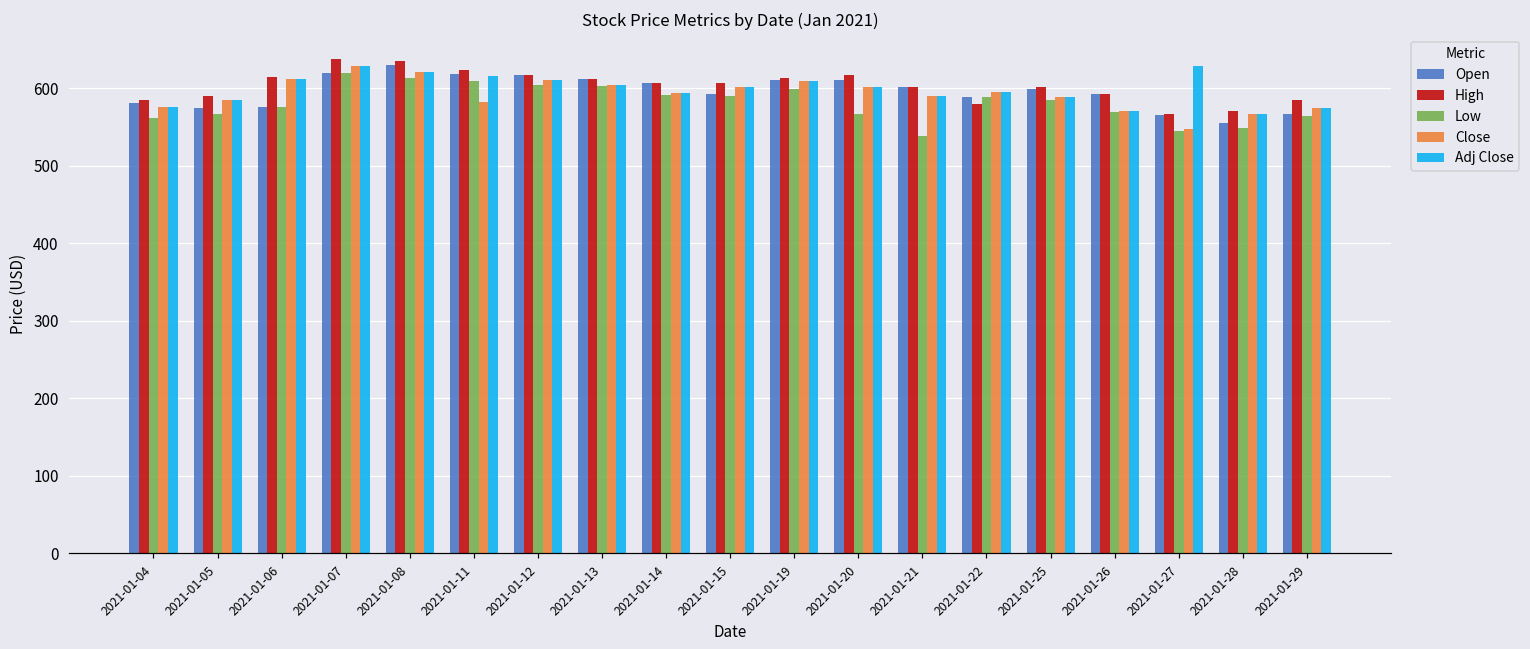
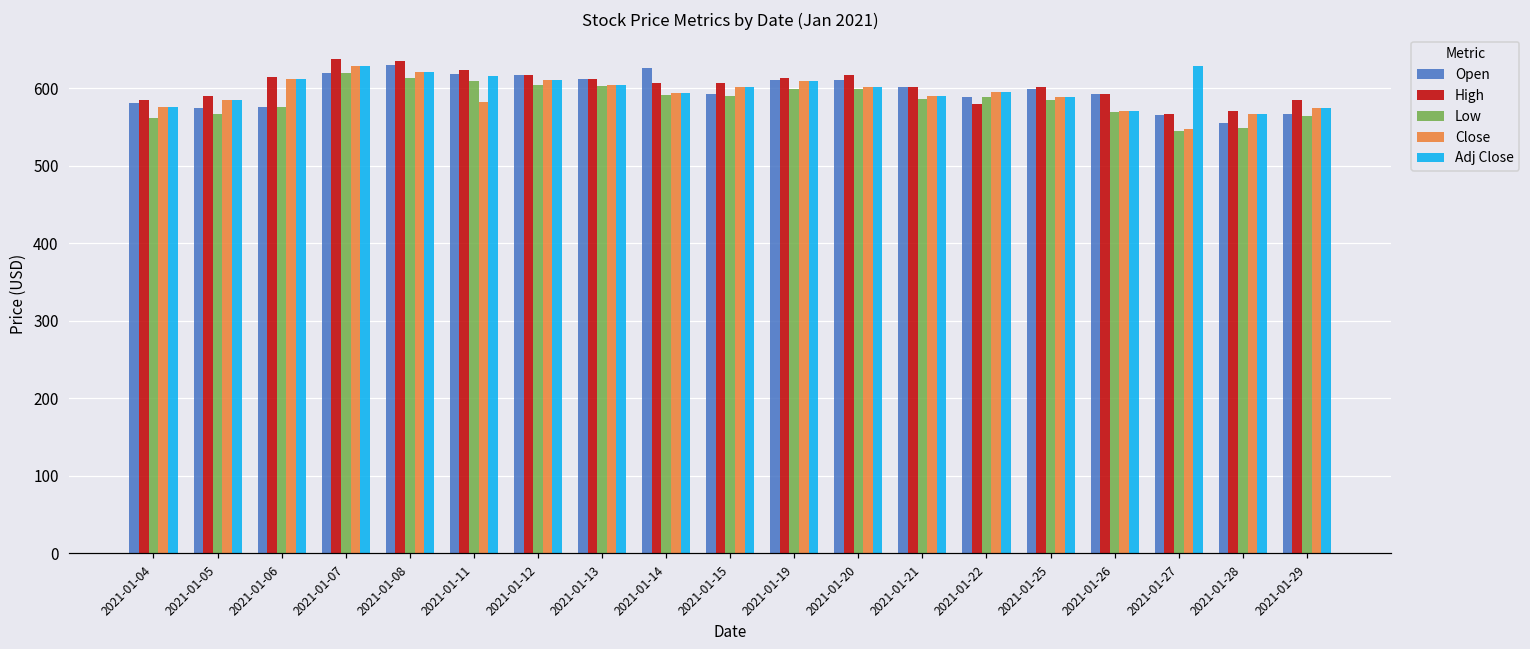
  {
    "Open": {
      "2021-01-04": 580,
      "2021-01-05": 570,
      "2021-01-06": 580,
      "2021-01-07": 620,
      "2021-01-08": 630,
      "2021-01-11": 620,
      "2021-01-12": 620,
      "2021-01-13": 610,
-     "2021-01-14": 610,
+     "2021-01-14": 630,
      "2021-01-15": 590,
      "2021-01-19": 610,
      "2021-01-20": 610,
      "2021-01-21": 600,
      "2021-01-22": 590,
      "2021-01-25": 600,
      "2021-01-26": 590,
      "2021-01-27": 570,
      "2021-01-28": 550,
      "2021-01-29": 570
    },
    "High": {
      "2021-01-04": 580,
      "2021-01-05": 590,
      "2021-01-06": 610,
      "2021-01-07": 640,
      "2021-01-08": 640,
      "2021-01-11": 620,
      "2021-01-12": 620,
      "2021-01-13": 610,
      "2021-01-14": 610,
      "2021-01-15": 610,
      "2021-01-19": 610,
      "2021-01-20": 620,
      "2021-01-21": 600,
      "2021-01-22": 580,
      "2021-01-25": 600,
      "2021-01-26": 590,
      "2021-01-27": 570,
      "2021-01-28": 570,
      "2021-01-29": 580
    },
    "Low": {
      "2021-01-04": 560,
      "2021-01-05": 570,
      "2021-01-06": 580,
      "2021-01-07": 620,
      "2021-01-08": 610,
      "2021-01-11": 610,
      "2021-01-12": 600,
      "2021-01-13": 600,
      "2021-01-14": 590,
      "2021-01-15": 590,
      "2021-01-19": 600,
-     "2021-01-20": 570,
-     "2021-01-21": 540,
+     "2021-01-20": 600,
+     "2021-01-21": 590,
      "2021-01-22": 590,
      "2021-01-25": 580,
      "2021-01-26": 570,
      "2021-01-27": 550,
      "2021-01-28": 550,
      "2021-01-29": 560
    },
    "Close": {
      "2021-01-04": 580,
      "2021-01-05": 580,
      "2021-01-06": 610,
      "2021-01-07": 630,
      "2021-01-08": 620,
      "2021-01-11": 580,
      "2021-01-12": 610,
      "2021-01-13": 600,
      "2021-01-14": 590,
      "2021-01-15": 600,
      "2021-01-19": 610,
      "2021-01-20": 600,
      "2021-01-21": 590,
      "2021-01-22": 590,
      "2021-01-25": 590,
      "2021-01-26": 570,
      "2021-01-27": 550,
      "2021-01-28": 570,
      "2021-01-29": 570
    },
    "Adj Close": {
      "2021-01-04": 580,
      "2021-01-05": 580,
      "2021-01-06": 610,
      "2021-01-07": 630,
      "2021-01-08": 620,
      "2021-01-11": 620,
      "2021-01-12": 610,
      "2021-01-13": 600,
      "2021-01-14": 590,
      "2021-01-15": 600,
      "2021-01-19": 610,
      "2021-01-20": 600,
      "2021-01-21": 590,
      "2021-01-22": 590,
      "2021-01-25": 590,
      "2021-01-26": 570,
      "2021-01-27": 630,
      "2021-01-28": 570,
      "2021-01-29": 570
    }
  }
